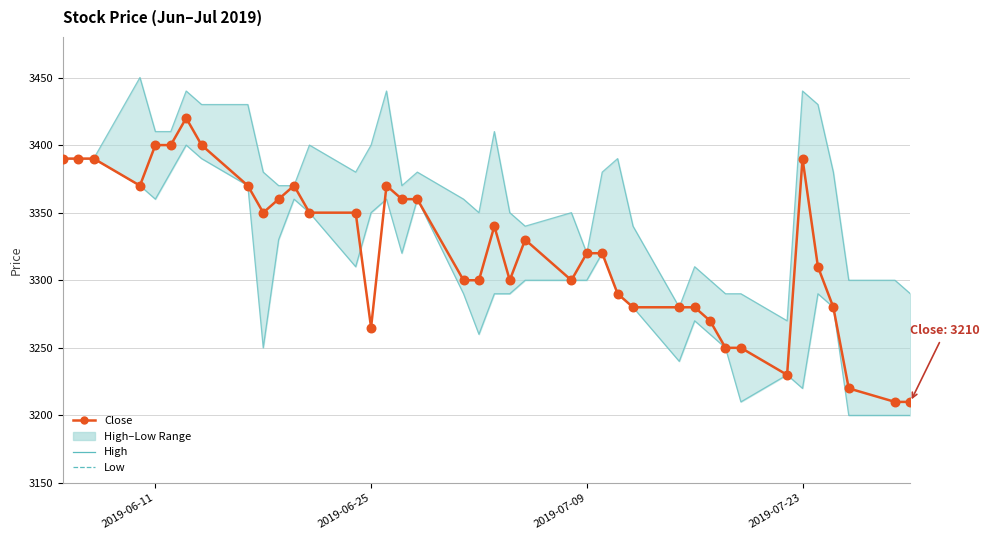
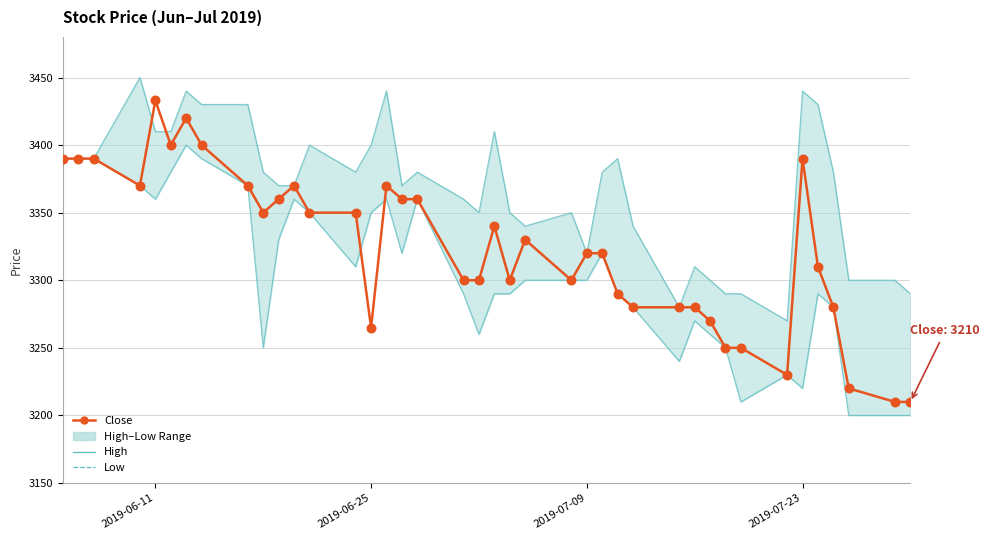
  {
    "Close": {
-     "2019-06-11": 3400,
+     "2019-06-11": 3433,
      "2019-06-25": 3265,
      "2019-07-23": 3390
    }
  }
